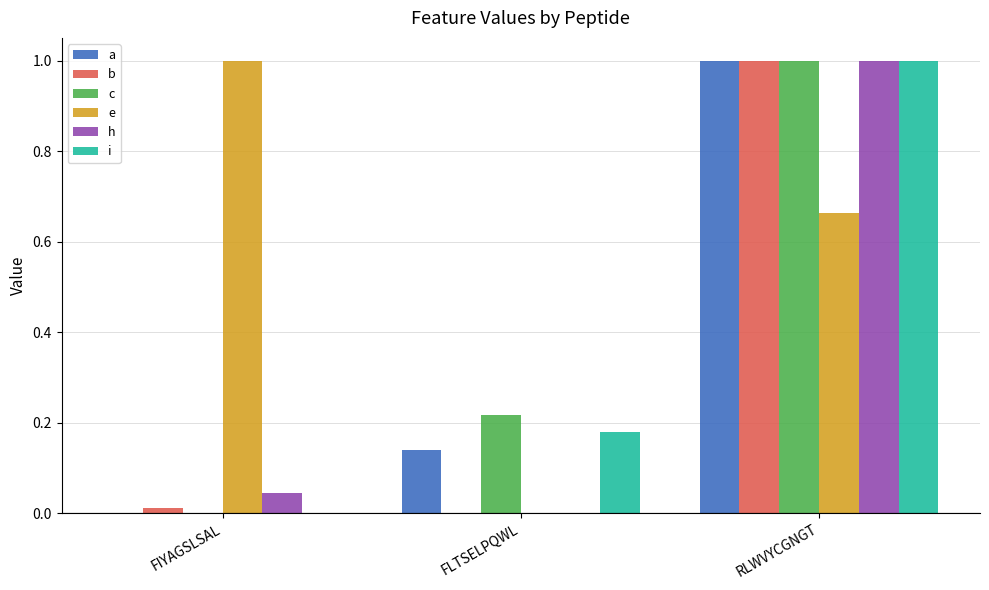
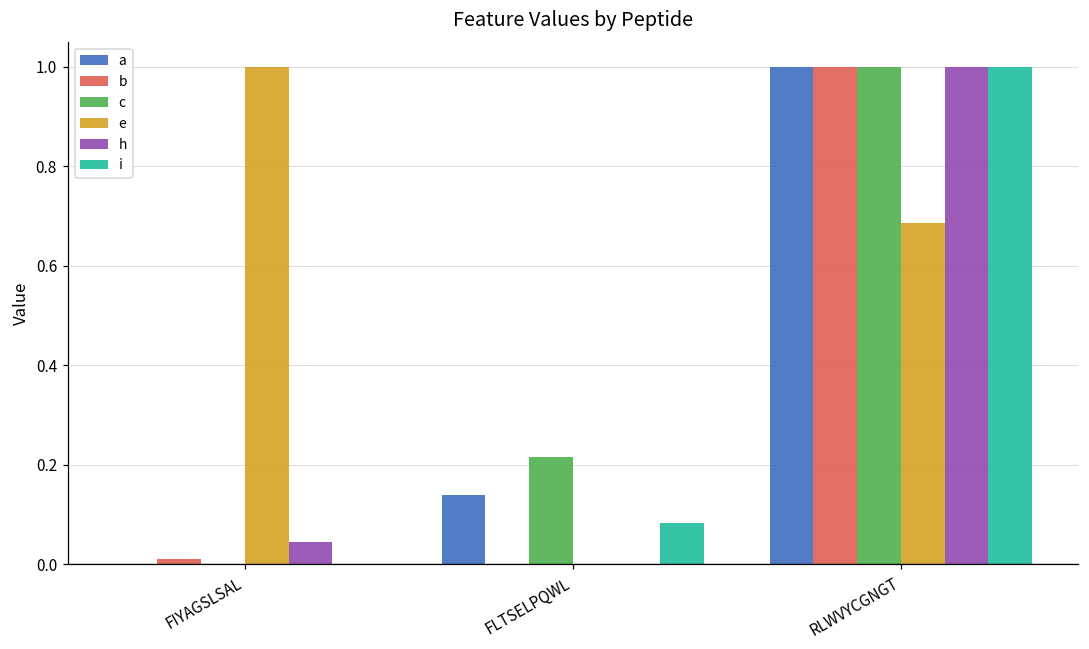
  {
    "a": {
      "FIYAGSLSAL": 0.00,
      "FLTSELPQWL": 0.14,
      "RLWVYCGNGT": 1.00
    },
    "b": {
      "FIYAGSLSAL": 0.01,
      "FLTSELPQWL": 0.00,
      "RLWVYCGNGT": 1.00
    },
    "c": {
      "FIYAGSLSAL": 0.00,
      "FLTSELPQWL": 0.22,
      "RLWVYCGNGT": 1.00
    },
    "e": {
      "FIYAGSLSAL": 1.00,
      "FLTSELPQWL": 0.00,
-     "RLWVYCGNGT": 0.66
+     "RLWVYCGNGT": 0.69
    },
    "h": {
      "FIYAGSLSAL": 0.04,
      "FLTSELPQWL": 0.00,
      "RLWVYCGNGT": 1.00
    },
    "i": {
      "FIYAGSLSAL": 0.00,
-     "FLTSELPQWL": 0.18,
+     "FLTSELPQWL": 0.08,
      "RLWVYCGNGT": 1.00
    }
  }
